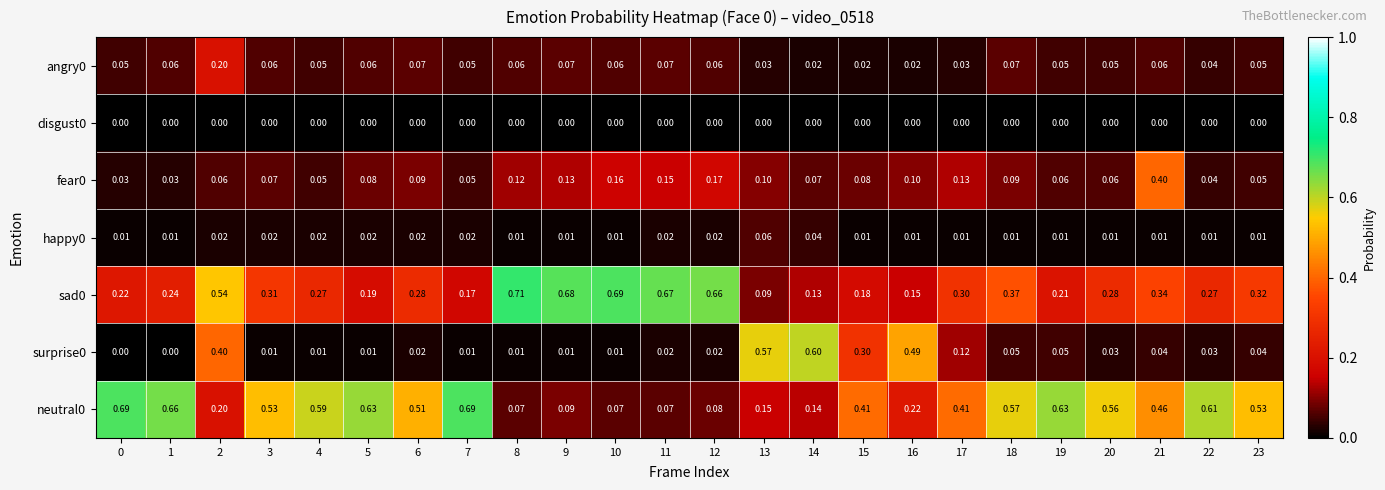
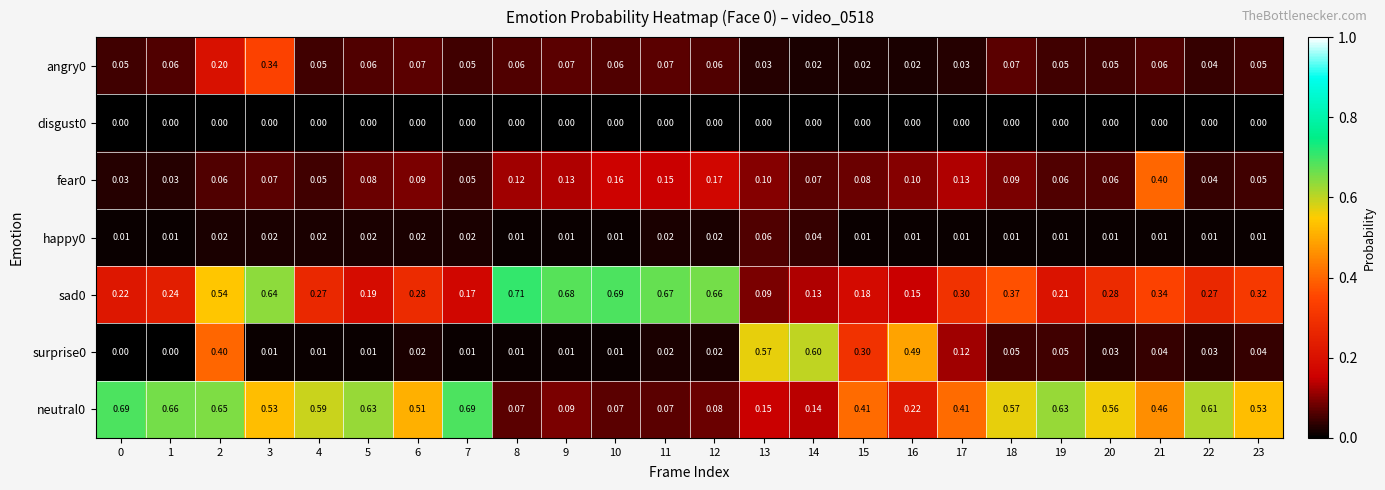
  {
    "angry0": {
      "0": 0.05,
      "1": 0.06,
      "2": 0.20,
-     "3": 0.06,
+     "3": 0.34,
      "4": 0.05,
      "5": 0.06,
      "6": 0.07,
      "7": 0.05,
      "8": 0.06,
      "9": 0.07,
      "10": 0.06,
      "11": 0.07,
      "12": 0.06,
      "13": 0.03,
      "14": 0.02,
      "15": 0.02,
      "16": 0.02,
      "17": 0.03,
      "18": 0.07,
      "19": 0.05,
      "20": 0.05,
      "21": 0.06,
      "22": 0.04,
      "23": 0.05
    },
    "disgust0": {
      "0": 0.00,
      "1": 0.00,
      "2": 0.00,
      "3": 0.00,
      "4": 0.00,
      "5": 0.00,
      "6": 0.00,
      "7": 0.00,
      "8": 0.00,
      "9": 0.00,
      "10": 0.00,
      "11": 0.00,
      "12": 0.00,
      "13": 0.00,
      "14": 0.00,
      "15": 0.00,
      "16": 0.00,
      "17": 0.00,
      "18": 0.00,
      "19": 0.00,
      "20": 0.00,
      "21": 0.00,
      "22": 0.00,
      "23": 0.00
    },
    "fear0": {
      "0": 0.03,
      "1": 0.03,
      "2": 0.06,
      "3": 0.07,
      "4": 0.05,
      "5": 0.08,
      "6": 0.09,
      "7": 0.05,
      "8": 0.12,
      "9": 0.13,
      "10": 0.16,
      "11": 0.15,
      "12": 0.17,
      "13": 0.10,
      "14": 0.07,
      "15": 0.08,
      "16": 0.10,
      "17": 0.13,
      "18": 0.09,
      "19": 0.06,
      "20": 0.06,
      "21": 0.40,
      "22": 0.04,
      "23": 0.05
    },
    "happy0": {
      "0": 0.01,
      "1": 0.01,
      "2": 0.02,
      "3": 0.02,
      "4": 0.02,
      "5": 0.02,
      "6": 0.02,
      "7": 0.02,
      "8": 0.01,
      "9": 0.01,
      "10": 0.01,
      "11": 0.02,
      "12": 0.02,
      "13": 0.06,
      "14": 0.04,
      "15": 0.01,
      "16": 0.01,
      "17": 0.01,
      "18": 0.01,
      "19": 0.01,
      "20": 0.01,
      "21": 0.01,
      "22": 0.01,
      "23": 0.01
    },
    "sad0": {
      "0": 0.22,
      "1": 0.24,
      "2": 0.54,
-     "3": 0.31,
+     "3": 0.64,
      "4": 0.27,
      "5": 0.19,
      "6": 0.28,
      "7": 0.17,
      "8": 0.71,
      "9": 0.68,
      "10": 0.69,
      "11": 0.67,
      "12": 0.66,
      "13": 0.09,
      "14": 0.13,
      "15": 0.18,
      "16": 0.15,
      "17": 0.30,
      "18": 0.37,
      "19": 0.21,
      "20": 0.28,
      "21": 0.34,
      "22": 0.27,
      "23": 0.32
    },
    "surprise0": {
      "0": 0.00,
      "1": 0.00,
      "2": 0.40,
      "3": 0.01,
      "4": 0.01,
      "5": 0.01,
      "6": 0.02,
      "7": 0.01,
      "8": 0.01,
      "9": 0.01,
      "10": 0.01,
      "11": 0.02,
      "12": 0.02,
      "13": 0.57,
      "14": 0.60,
      "15": 0.30,
      "16": 0.49,
      "17": 0.12,
      "18": 0.05,
      "19": 0.05,
      "20": 0.03,
      "21": 0.04,
      "22": 0.03,
      "23": 0.04
    },
    "neutral0": {
      "0": 0.69,
      "1": 0.66,
-     "2": 0.20,
+     "2": 0.65,
      "3": 0.53,
      "4": 0.59,
      "5": 0.63,
      "6": 0.51,
      "7": 0.69,
      "8": 0.07,
      "9": 0.09,
      "10": 0.07,
      "11": 0.07,
      "12": 0.08,
      "13": 0.15,
      "14": 0.14,
      "15": 0.41,
      "16": 0.22,
      "17": 0.41,
      "18": 0.57,
      "19": 0.63,
      "20": 0.56,
      "21": 0.46,
      "22": 0.61,
      "23": 0.53
    }
  }
